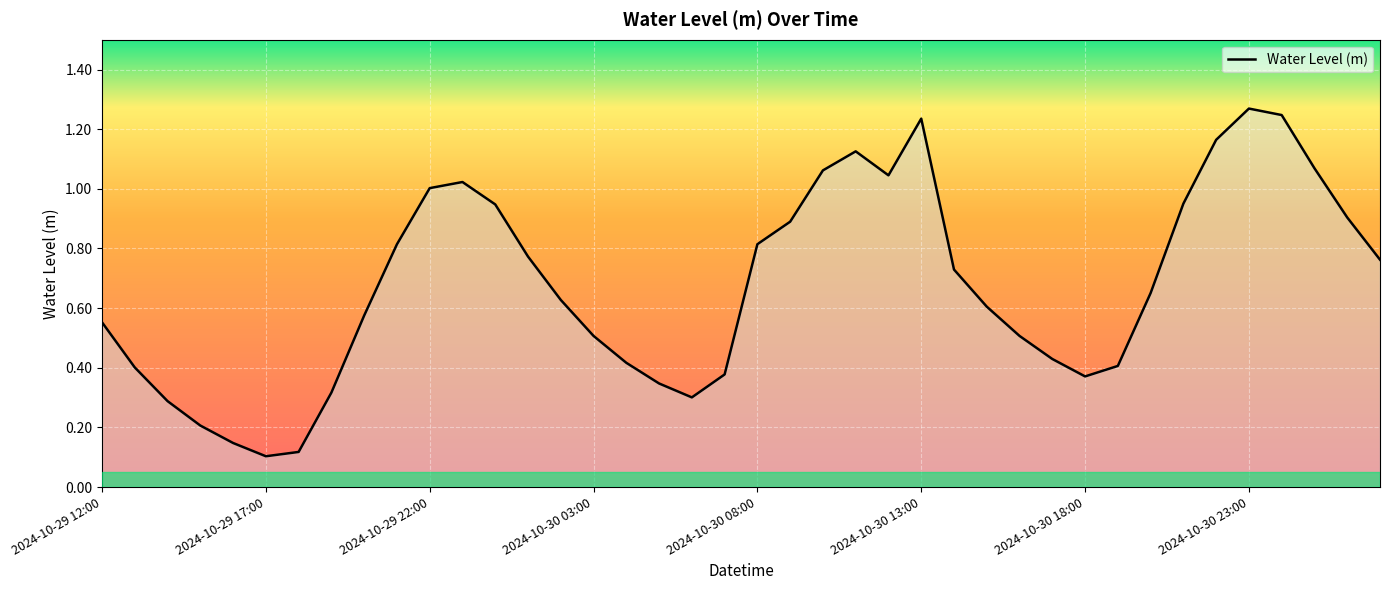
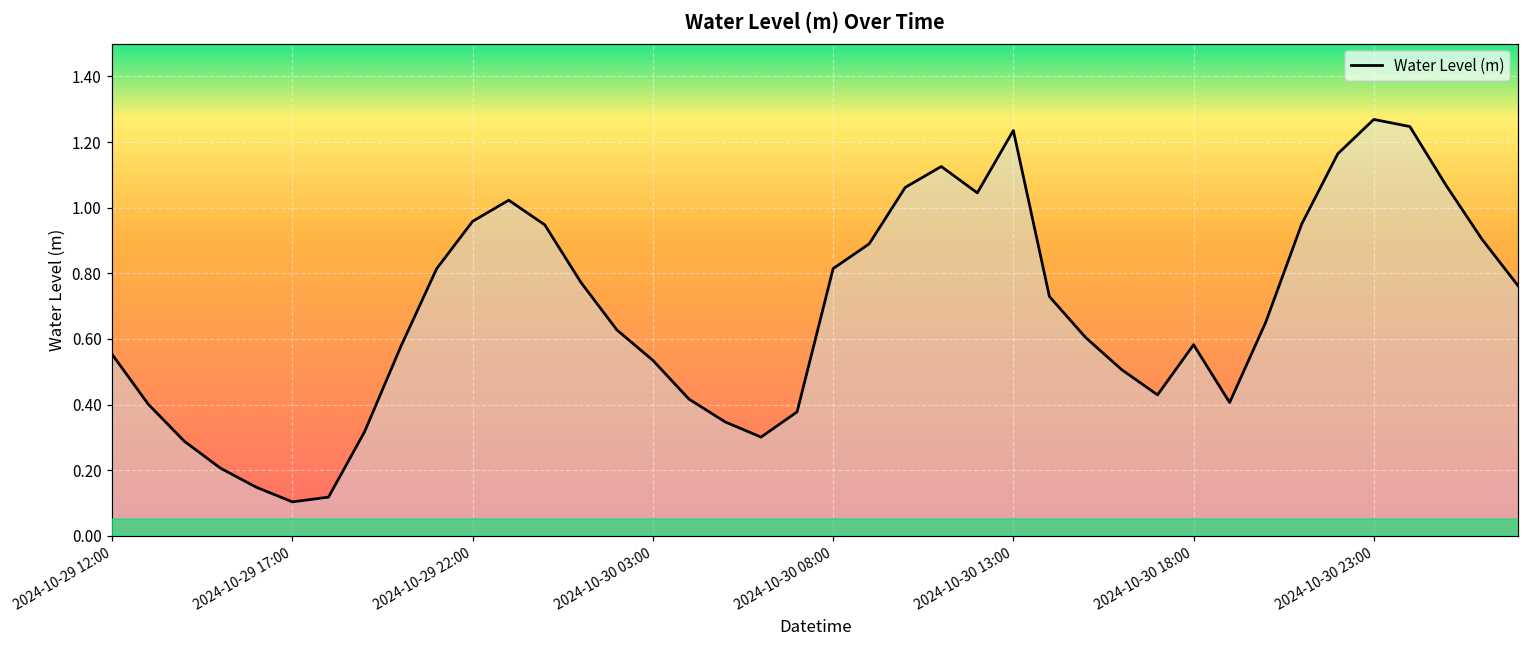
  {
    "2024-10-29 12:00": 0.55,
    "2024-10-29 17:00": 0.10,
-   "2024-10-29 22:00": 1.00,
-   "2024-10-30 03:00": 0.51,
+   "2024-10-29 22:00": 0.96,
+   "2024-10-30 03:00": 0.53,
    "2024-10-30 08:00": 0.81,
    "2024-10-30 13:00": 1.24,
-   "2024-10-30 18:00": 0.37,
+   "2024-10-30 18:00": 0.58,
    "2024-10-30 23:00": 1.27
  }
